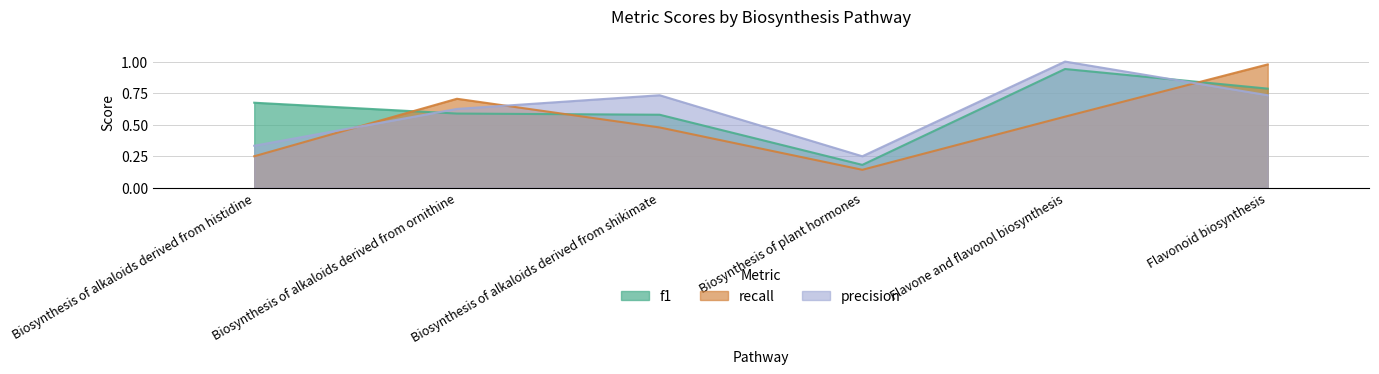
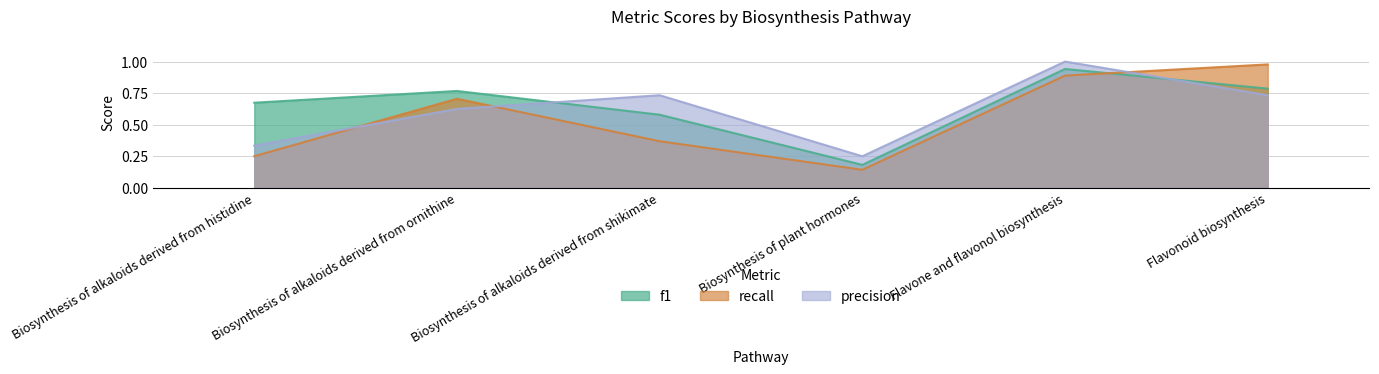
  {
    "f1": {
      "Biosynthesis of alkaloids derived from histidine": 0.67,
-     "Biosynthesis of alkaloids derived from ornithine": 0.59,
+     "Biosynthesis of alkaloids derived from ornithine": 0.77,
      "Biosynthesis of alkaloids derived from shikimate": 0.58,
      "Biosynthesis of plant hormones": 0.18,
      "Flavone and flavonol biosynthesis": 0.94,
      "Flavonoid biosynthesis": 0.79
    },
    "recall": {
      "Biosynthesis of alkaloids derived from histidine": 0.25,
      "Biosynthesis of alkaloids derived from ornithine": 0.71,
-     "Biosynthesis of alkaloids derived from shikimate": 0.48,
+     "Biosynthesis of alkaloids derived from shikimate": 0.37,
      "Biosynthesis of plant hormones": 0.14,
-     "Flavone and flavonol biosynthesis": 0.56,
+     "Flavone and flavonol biosynthesis": 0.89,
      "Flavonoid biosynthesis": 0.98
    },
    "precision": {
      "Biosynthesis of alkaloids derived from histidine": 0.33,
      "Biosynthesis of alkaloids derived from ornithine": 0.63,
      "Biosynthesis of alkaloids derived from shikimate": 0.73,
      "Biosynthesis of plant hormones": 0.25,
      "Flavone and flavonol biosynthesis": 1.00,
      "Flavonoid biosynthesis": 0.73
    }
  }
